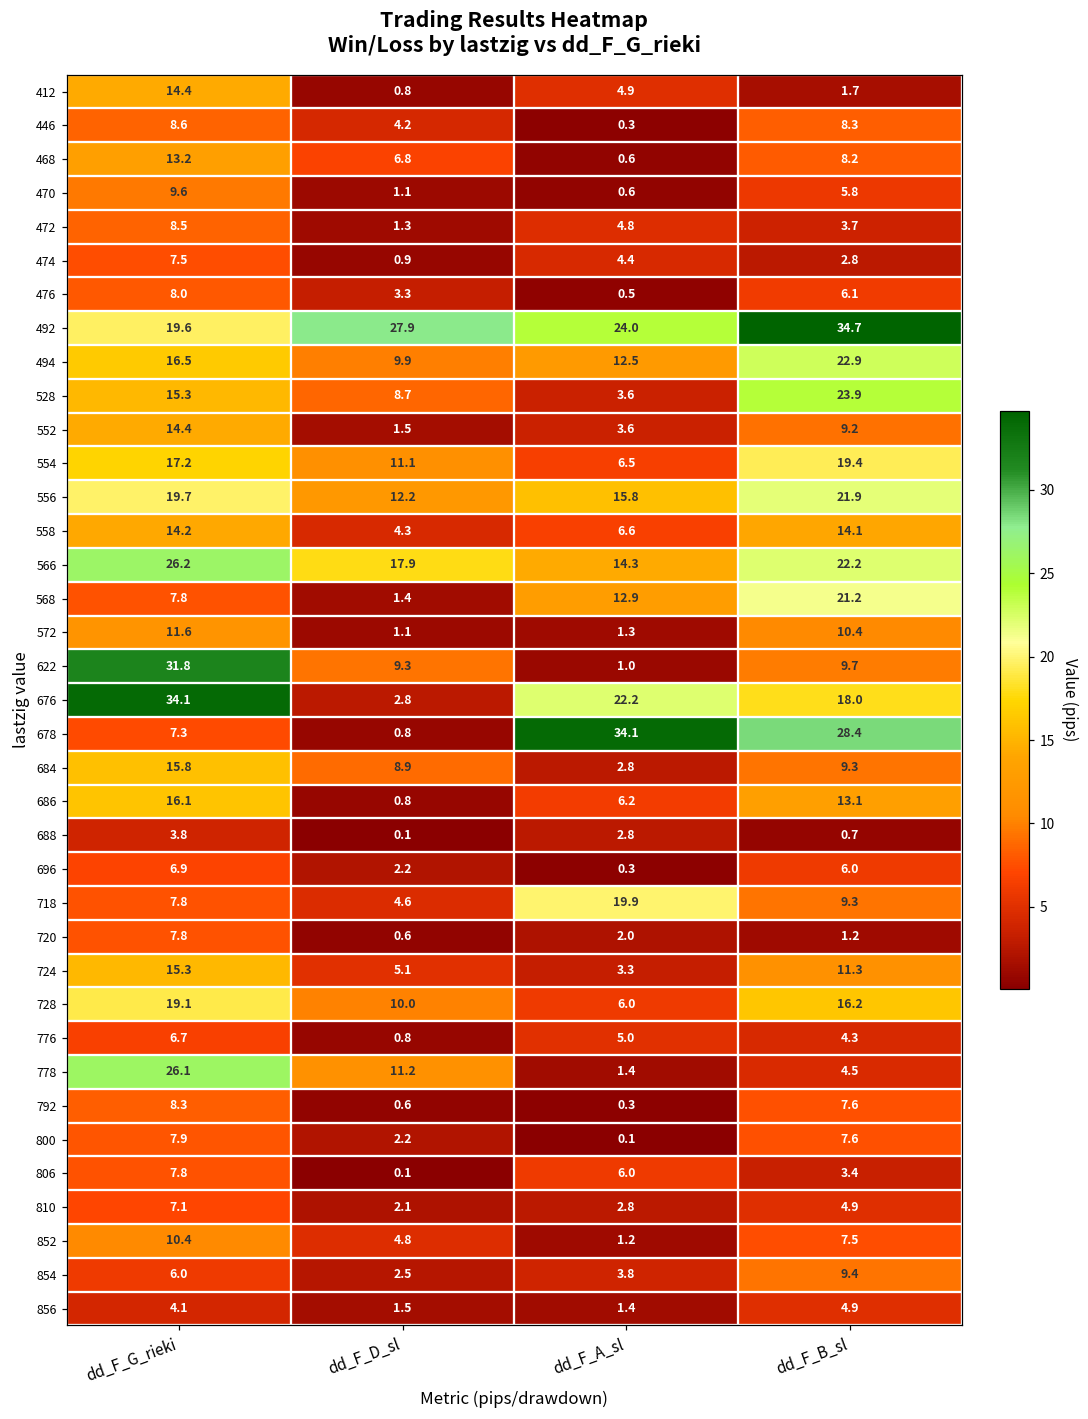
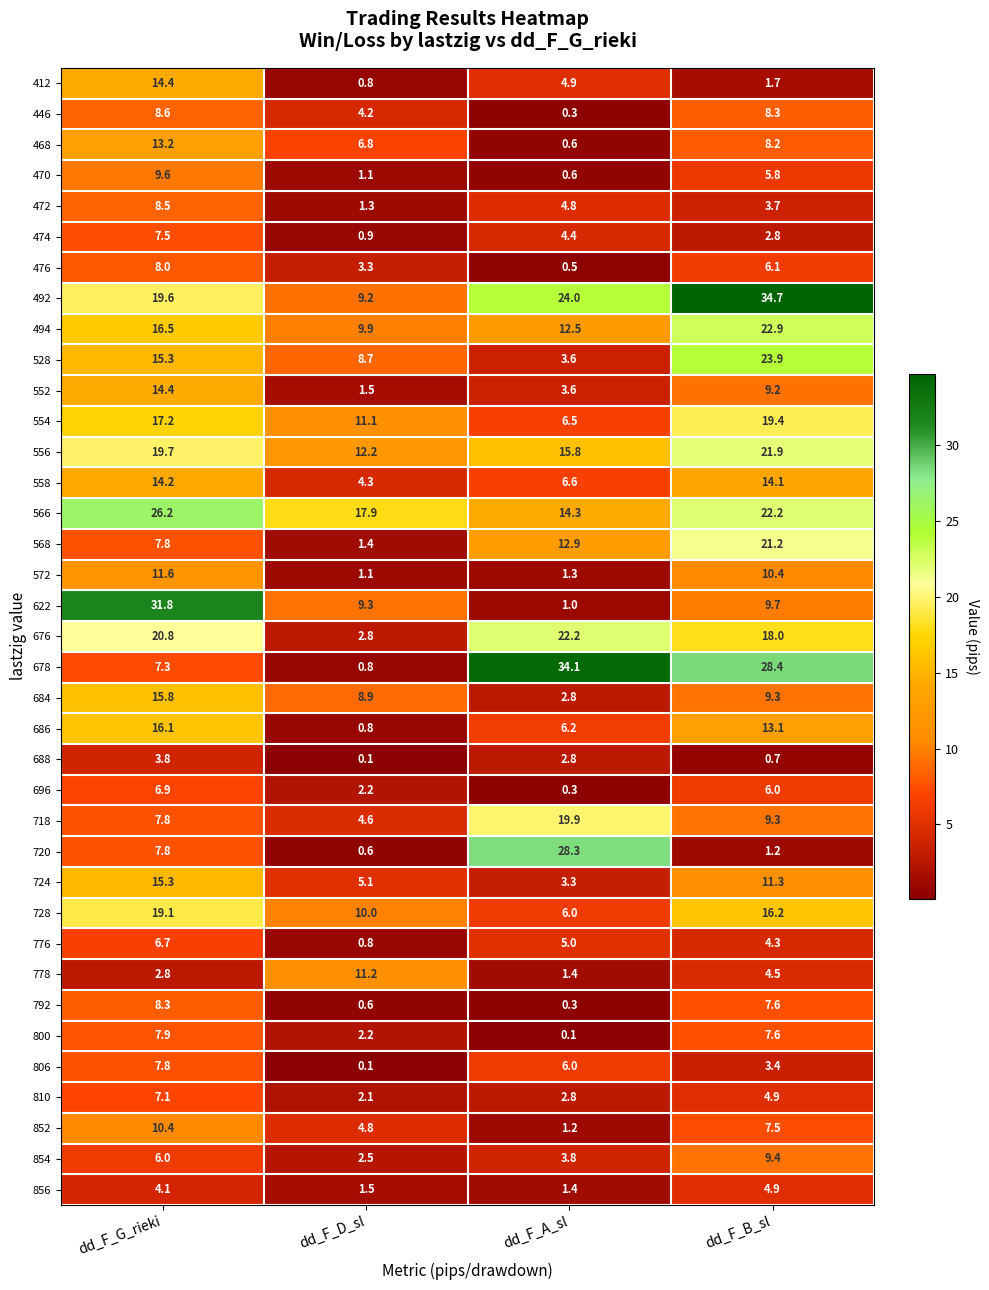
  {
    "412": {
      "dd_F_G_rieki": 14.4,
      "dd_F_D_sl": 0.8,
      "dd_F_A_sl": 4.9,
      "dd_F_B_sl": 1.7
    },
    "446": {
      "dd_F_G_rieki": 8.6,
      "dd_F_D_sl": 4.2,
      "dd_F_A_sl": 0.3,
      "dd_F_B_sl": 8.3
    },
    "468": {
      "dd_F_G_rieki": 13.2,
      "dd_F_D_sl": 6.8,
      "dd_F_A_sl": 0.6,
      "dd_F_B_sl": 8.2
    },
    "470": {
      "dd_F_G_rieki": 9.6,
      "dd_F_D_sl": 1.1,
      "dd_F_A_sl": 0.6,
      "dd_F_B_sl": 5.8
    },
    "472": {
      "dd_F_G_rieki": 8.5,
      "dd_F_D_sl": 1.3,
      "dd_F_A_sl": 4.8,
      "dd_F_B_sl": 3.7
    },
    "474": {
      "dd_F_G_rieki": 7.5,
      "dd_F_D_sl": 0.9,
      "dd_F_A_sl": 4.4,
      "dd_F_B_sl": 2.8
    },
    "476": {
      "dd_F_G_rieki": 8.0,
      "dd_F_D_sl": 3.3,
      "dd_F_A_sl": 0.5,
      "dd_F_B_sl": 6.1
    },
    "492": {
      "dd_F_G_rieki": 19.6,
-     "dd_F_D_sl": 27.9,
+     "dd_F_D_sl": 9.2,
      "dd_F_A_sl": 24.0,
      "dd_F_B_sl": 34.7
    },
    "494": {
      "dd_F_G_rieki": 16.5,
      "dd_F_D_sl": 9.9,
      "dd_F_A_sl": 12.5,
      "dd_F_B_sl": 22.9
    },
    "528": {
      "dd_F_G_rieki": 15.3,
      "dd_F_D_sl": 8.7,
      "dd_F_A_sl": 3.6,
      "dd_F_B_sl": 23.9
    },
    "552": {
      "dd_F_G_rieki": 14.4,
      "dd_F_D_sl": 1.5,
      "dd_F_A_sl": 3.6,
      "dd_F_B_sl": 9.2
    },
    "554": {
      "dd_F_G_rieki": 17.2,
      "dd_F_D_sl": 11.1,
      "dd_F_A_sl": 6.5,
      "dd_F_B_sl": 19.4
    },
    "556": {
      "dd_F_G_rieki": 19.7,
      "dd_F_D_sl": 12.2,
      "dd_F_A_sl": 15.8,
      "dd_F_B_sl": 21.9
    },
    "558": {
      "dd_F_G_rieki": 14.2,
      "dd_F_D_sl": 4.3,
      "dd_F_A_sl": 6.6,
      "dd_F_B_sl": 14.1
    },
    "566": {
      "dd_F_G_rieki": 26.2,
      "dd_F_D_sl": 17.9,
      "dd_F_A_sl": 14.3,
      "dd_F_B_sl": 22.2
    },
    "568": {
      "dd_F_G_rieki": 7.8,
      "dd_F_D_sl": 1.4,
      "dd_F_A_sl": 12.9,
      "dd_F_B_sl": 21.2
    },
    "572": {
      "dd_F_G_rieki": 11.6,
      "dd_F_D_sl": 1.1,
      "dd_F_A_sl": 1.3,
      "dd_F_B_sl": 10.4
    },
    "622": {
      "dd_F_G_rieki": 31.8,
      "dd_F_D_sl": 9.3,
      "dd_F_A_sl": 1.0,
      "dd_F_B_sl": 9.7
    },
    "676": {
-     "dd_F_G_rieki": 34.1,
+     "dd_F_G_rieki": 20.8,
      "dd_F_D_sl": 2.8,
      "dd_F_A_sl": 22.2,
      "dd_F_B_sl": 18.0
    },
    "678": {
      "dd_F_G_rieki": 7.3,
      "dd_F_D_sl": 0.8,
      "dd_F_A_sl": 34.1,
      "dd_F_B_sl": 28.4
    },
    "684": {
      "dd_F_G_rieki": 15.8,
      "dd_F_D_sl": 8.9,
      "dd_F_A_sl": 2.8,
      "dd_F_B_sl": 9.3
    },
    "686": {
      "dd_F_G_rieki": 16.1,
      "dd_F_D_sl": 0.8,
      "dd_F_A_sl": 6.2,
      "dd_F_B_sl": 13.1
    },
    "688": {
      "dd_F_G_rieki": 3.8,
      "dd_F_D_sl": 0.1,
      "dd_F_A_sl": 2.8,
      "dd_F_B_sl": 0.7
    },
    "696": {
      "dd_F_G_rieki": 6.9,
      "dd_F_D_sl": 2.2,
      "dd_F_A_sl": 0.3,
      "dd_F_B_sl": 6.0
    },
    "718": {
      "dd_F_G_rieki": 7.8,
      "dd_F_D_sl": 4.6,
      "dd_F_A_sl": 19.9,
      "dd_F_B_sl": 9.3
    },
    "720": {
      "dd_F_G_rieki": 7.8,
      "dd_F_D_sl": 0.6,
-     "dd_F_A_sl": 2.0,
+     "dd_F_A_sl": 28.3,
      "dd_F_B_sl": 1.2
    },
    "724": {
      "dd_F_G_rieki": 15.3,
      "dd_F_D_sl": 5.1,
      "dd_F_A_sl": 3.3,
      "dd_F_B_sl": 11.3
    },
    "728": {
      "dd_F_G_rieki": 19.1,
      "dd_F_D_sl": 10.0,
      "dd_F_A_sl": 6.0,
      "dd_F_B_sl": 16.2
    },
    "776": {
      "dd_F_G_rieki": 6.7,
      "dd_F_D_sl": 0.8,
      "dd_F_A_sl": 5.0,
      "dd_F_B_sl": 4.3
    },
    "778": {
-     "dd_F_G_rieki": 26.1,
+     "dd_F_G_rieki": 2.8,
      "dd_F_D_sl": 11.2,
      "dd_F_A_sl": 1.4,
      "dd_F_B_sl": 4.5
    },
    "792": {
      "dd_F_G_rieki": 8.3,
      "dd_F_D_sl": 0.6,
      "dd_F_A_sl": 0.3,
      "dd_F_B_sl": 7.6
    },
    "800": {
      "dd_F_G_rieki": 7.9,
      "dd_F_D_sl": 2.2,
      "dd_F_A_sl": 0.1,
      "dd_F_B_sl": 7.6
    },
    "806": {
      "dd_F_G_rieki": 7.8,
      "dd_F_D_sl": 0.1,
      "dd_F_A_sl": 6.0,
      "dd_F_B_sl": 3.4
    },
    "810": {
      "dd_F_G_rieki": 7.1,
      "dd_F_D_sl": 2.1,
      "dd_F_A_sl": 2.8,
      "dd_F_B_sl": 4.9
    },
    "852": {
      "dd_F_G_rieki": 10.4,
      "dd_F_D_sl": 4.8,
      "dd_F_A_sl": 1.2,
      "dd_F_B_sl": 7.5
    },
    "854": {
      "dd_F_G_rieki": 6.0,
      "dd_F_D_sl": 2.5,
      "dd_F_A_sl": 3.8,
      "dd_F_B_sl": 9.4
    },
    "856": {
      "dd_F_G_rieki": 4.1,
      "dd_F_D_sl": 1.5,
      "dd_F_A_sl": 1.4,
      "dd_F_B_sl": 4.9
    }
  }
